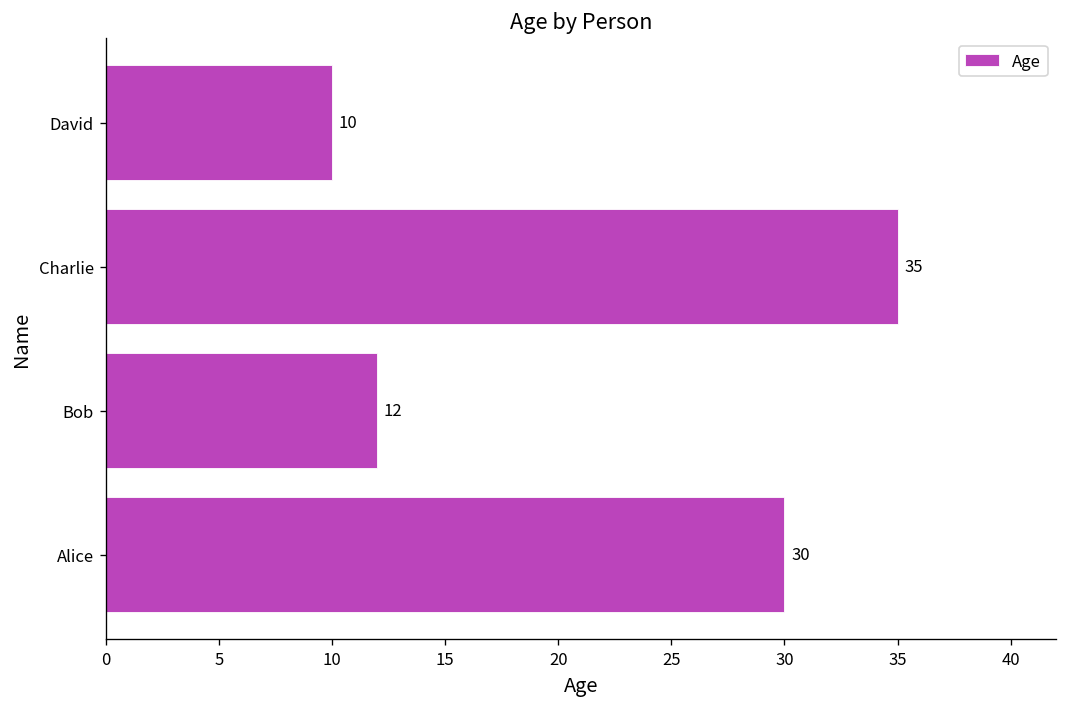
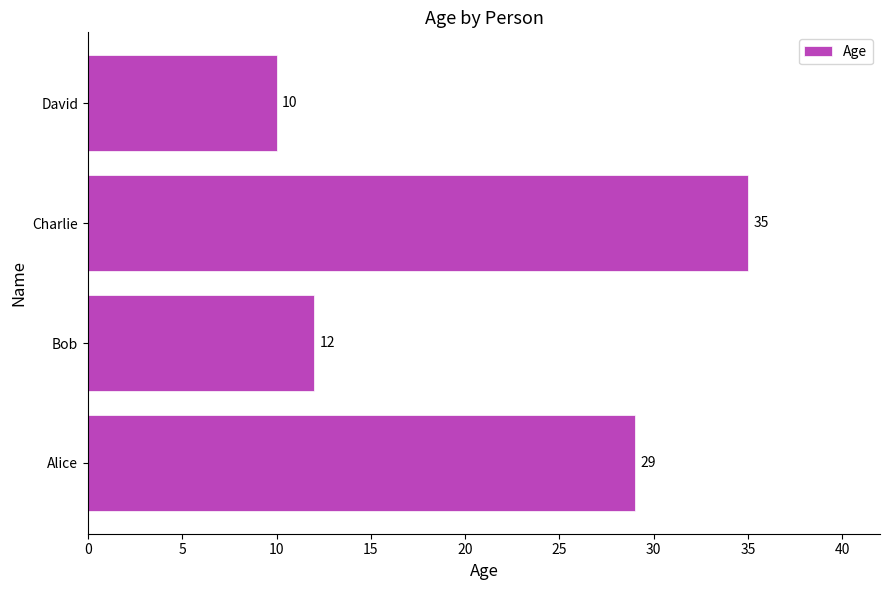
  {
    "David": 10,
    "Charlie": 35,
    "Bob": 12,
-   "Alice": 30
+   "Alice": 29
  }
